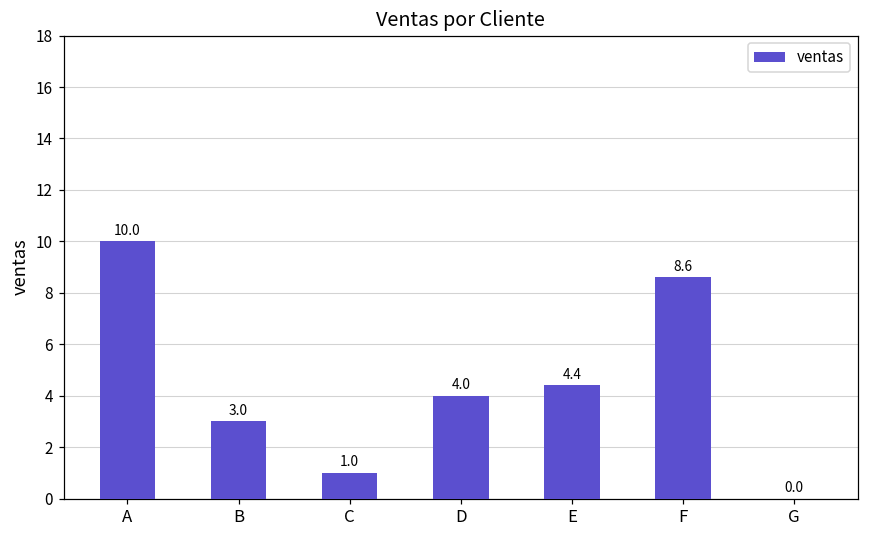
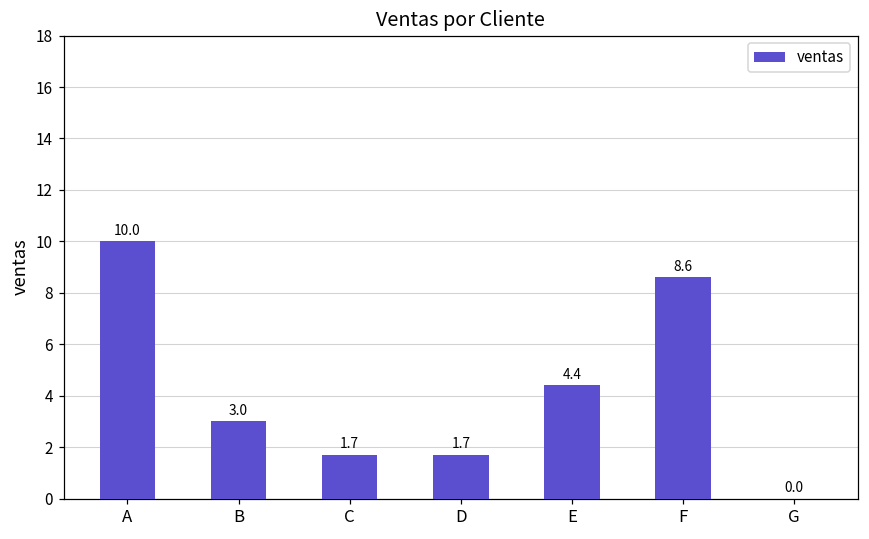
  {
    "A": 10.0,
    "B": 3.0,
-   "C": 1.0,
-   "D": 4.0,
+   "C": 1.7,
+   "D": 1.7,
    "E": 4.4,
    "F": 8.6,
    "G": 0.0
  }
